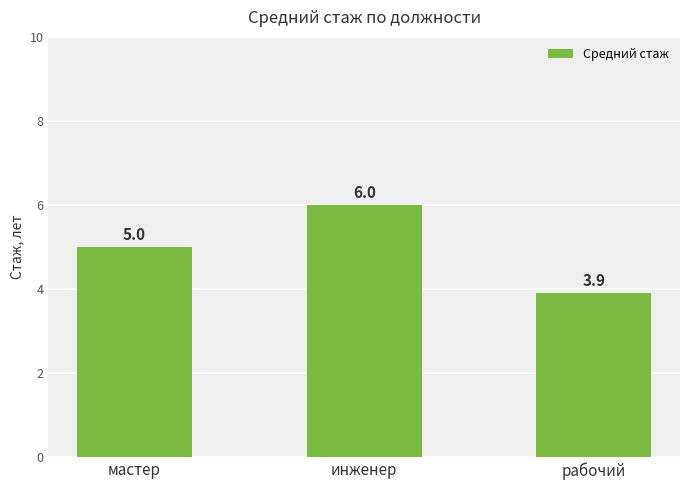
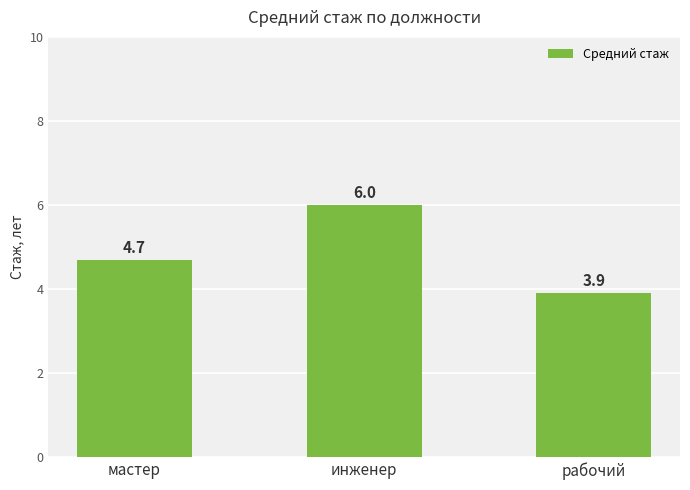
  {
-   "мастер": 5.0,
+   "мастер": 4.7,
    "инженер": 6.0,
    "рабочий": 3.9
  }
